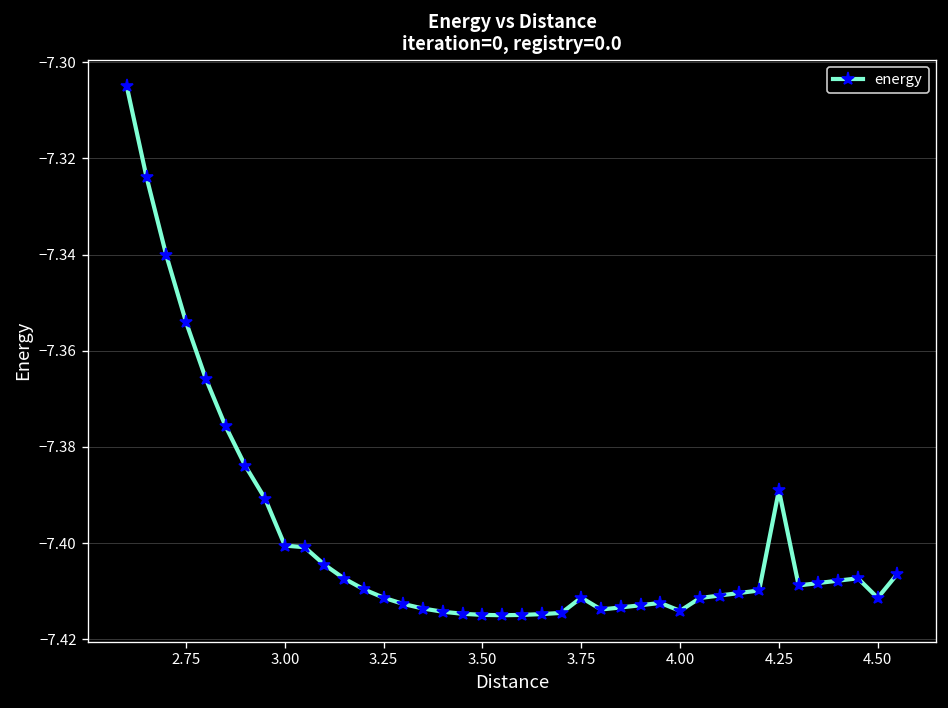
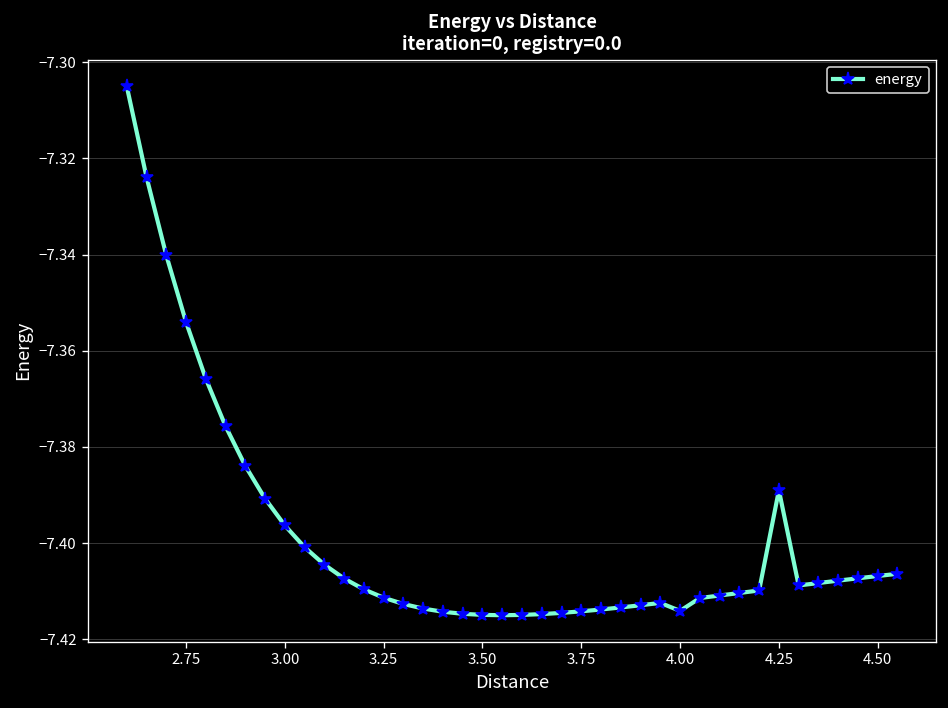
  {
    "2.75": -7.354,
-   "3.00": -7.401,
+   "3.00": -7.396,
    "3.25": -7.411,
    "3.50": -7.415,
-   "3.75": -7.411,
+   "3.75": -7.414,
    "4.00": -7.414,
    "4.25": -7.389,
-   "4.50": -7.411
+   "4.50": -7.407
  }
